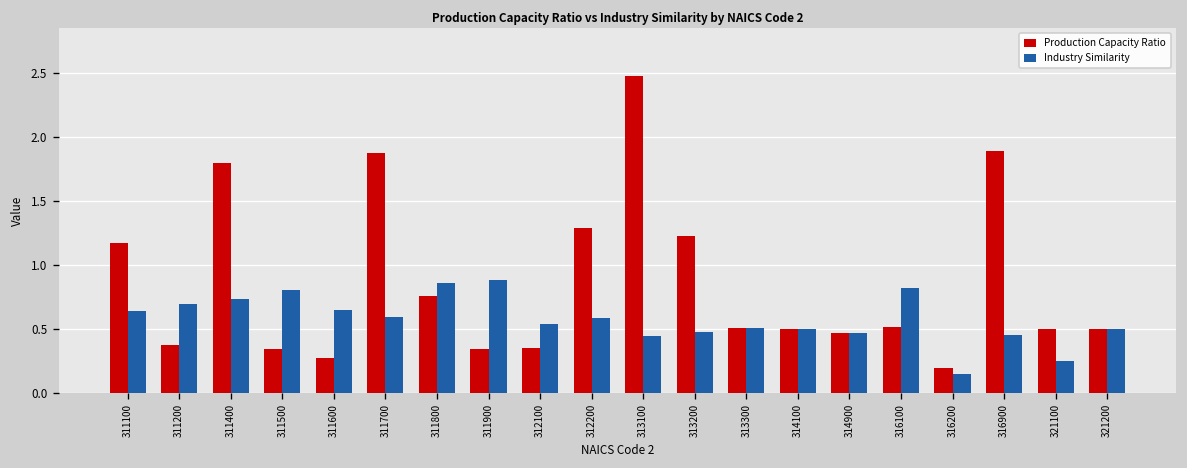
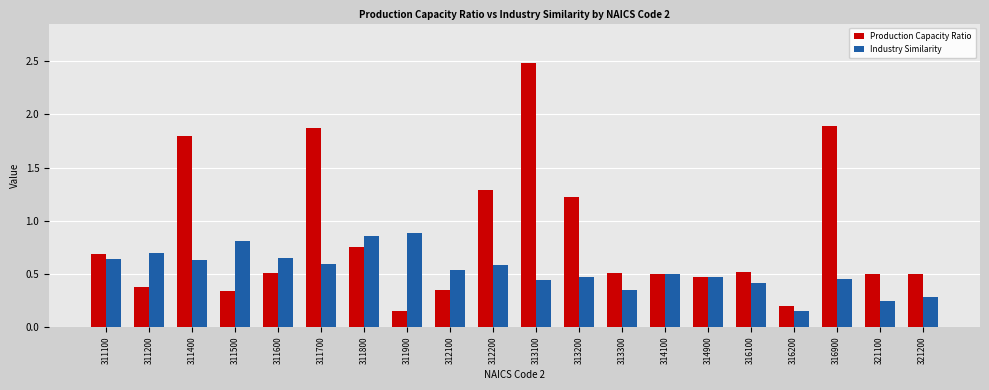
  {
    "Production Capacity Ratio": {
-     "311100": 1.17,
+     "311100": 0.68,
      "311200": 0.37,
      "311400": 1.80,
      "311500": 0.34,
-     "311600": 0.27,
+     "311600": 0.51,
      "311700": 1.88,
      "311800": 0.75,
-     "311900": 0.34,
+     "311900": 0.15,
      "312100": 0.35,
      "312200": 1.29,
      "313100": 2.48,
      "313200": 1.23,
      "313300": 0.51,
      "314100": 0.49,
      "314900": 0.47,
      "316100": 0.52,
      "316200": 0.20,
      "316900": 1.89,
      "321100": 0.50,
      "321200": 0.50
    },
    "Industry Similarity": {
      "311100": 0.64,
      "311200": 0.69,
-     "311400": 0.73,
+     "311400": 0.63,
      "311500": 0.81,
      "311600": 0.65,
      "311700": 0.59,
      "311800": 0.86,
      "311900": 0.88,
      "312100": 0.54,
      "312200": 0.59,
      "313100": 0.44,
      "313200": 0.47,
-     "313300": 0.51,
+     "313300": 0.35,
      "314100": 0.49,
      "314900": 0.47,
-     "316100": 0.82,
+     "316100": 0.42,
      "316200": 0.15,
      "316900": 0.45,
      "321100": 0.25,
-     "321200": 0.50
+     "321200": 0.28
    }
  }
